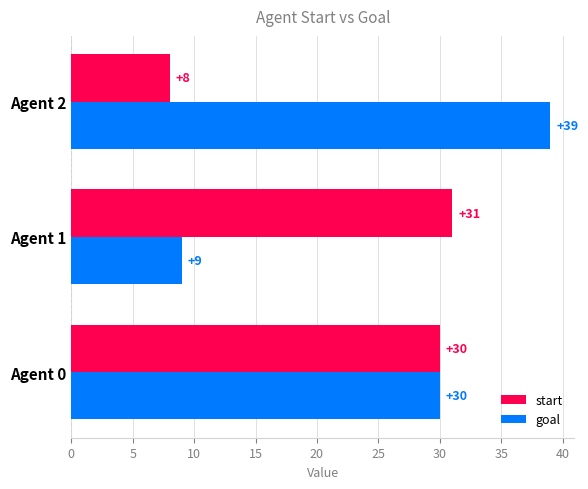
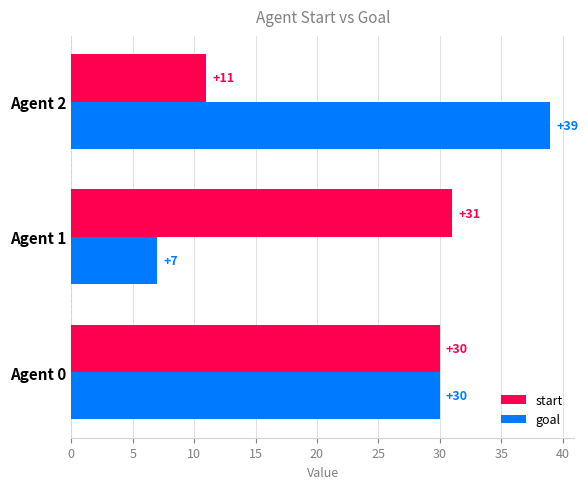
  {
    "start": {
-     "Agent 2": "+8",
+     "Agent 2": "+11",
      "Agent 1": "+31",
      "Agent 0": "+30"
    },
    "goal": {
      "Agent 2": "+39",
-     "Agent 1": "+9",
+     "Agent 1": "+7",
      "Agent 0": "+30"
    }
  }
